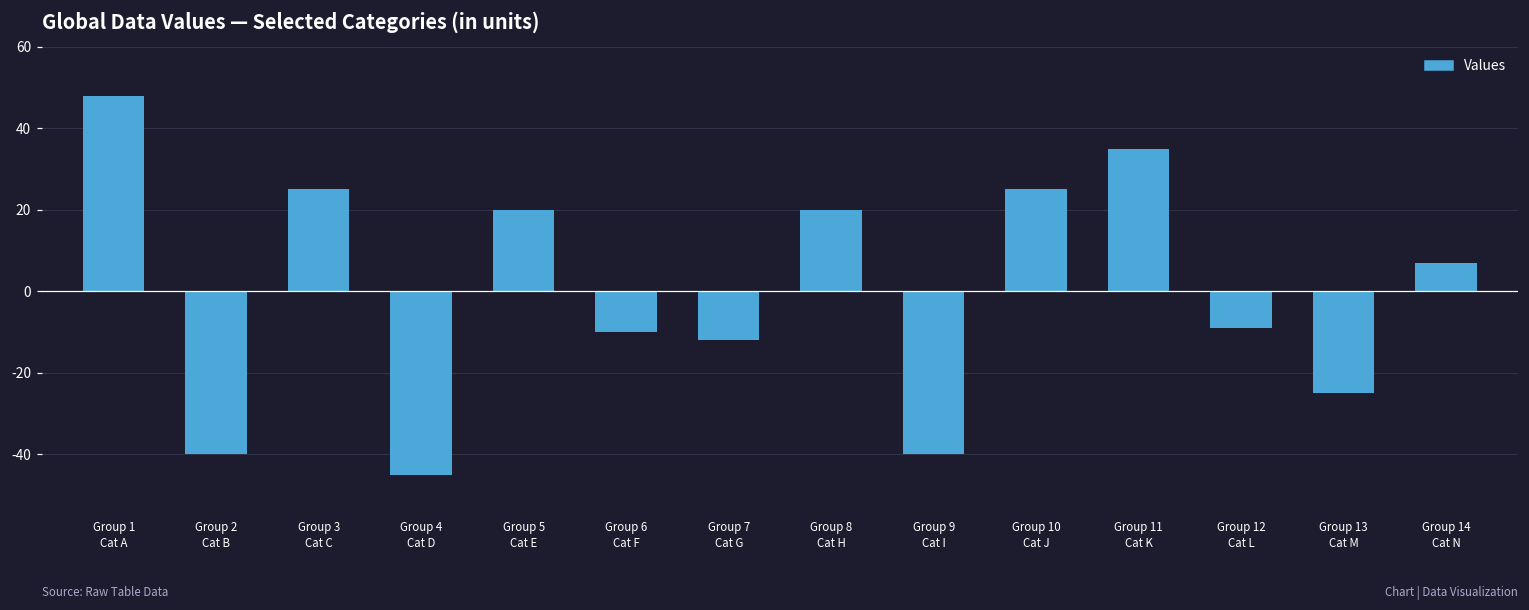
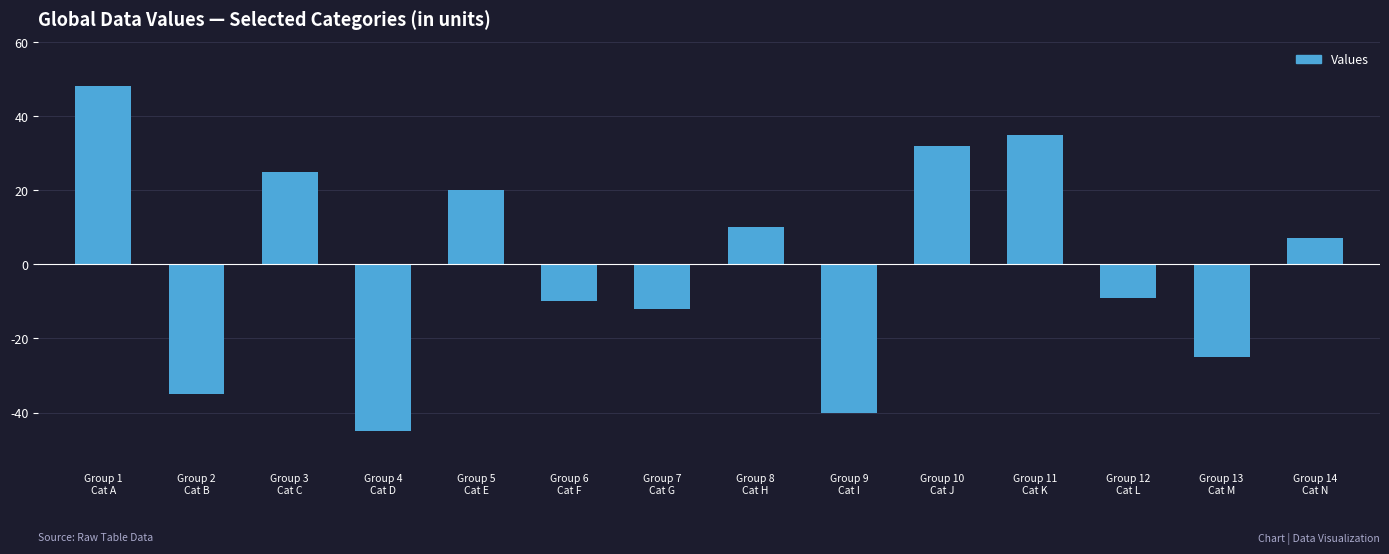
  {
    "Group 1 Cat A": 48,
-   "Group 2 Cat B": -40,
+   "Group 2 Cat B": -35,
    "Group 3 Cat C": 25,
    "Group 4 Cat D": -45,
    "Group 5 Cat E": 20,
    "Group 6 Cat F": -10,
    "Group 7 Cat G": -12,
-   "Group 8 Cat H": 20,
+   "Group 8 Cat H": 10,
    "Group 9 Cat I": -40,
-   "Group 10 Cat J": 25,
+   "Group 10 Cat J": 32,
    "Group 11 Cat K": 35,
    "Group 12 Cat L": -9,
    "Group 13 Cat M": -25,
    "Group 14 Cat N": 7
  }
